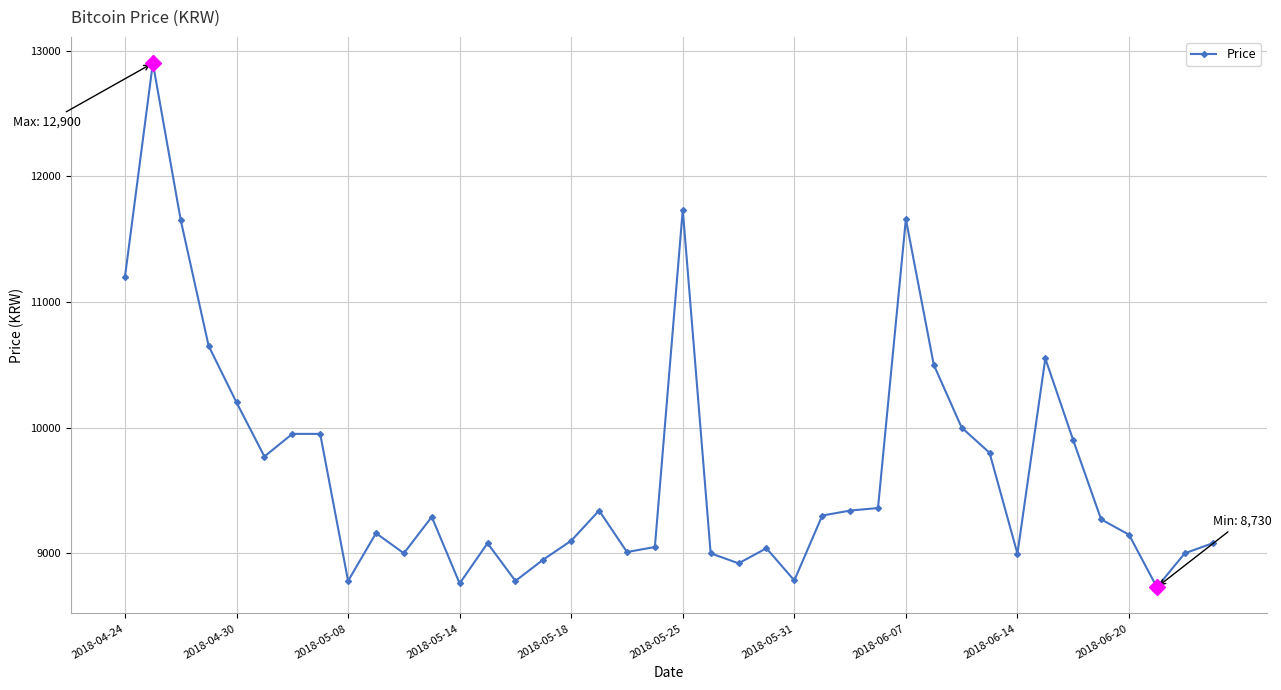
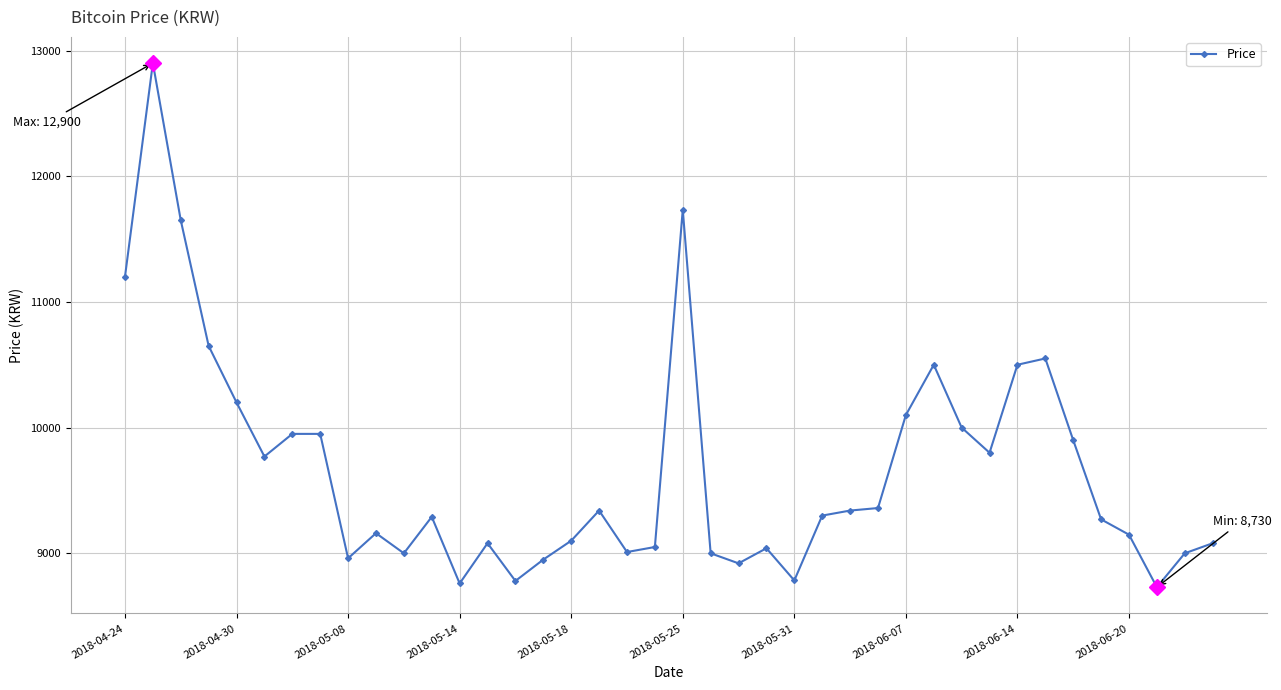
  {
    "Price": {
      "2018-04-24": 11200,
      "2018-04-30": 10200,
-     "2018-05-08": 8780,
+     "2018-05-08": 8960,
      "2018-05-14": 8760,
      "2018-05-18": 9100,
      "2018-05-25": 11730,
      "2018-05-31": 8780,
-     "2018-06-07": 11660,
-     "2018-06-14": 9000,
+     "2018-06-07": 10100,
+     "2018-06-14": 10500,
      "2018-06-20": 9150
    }
  }
